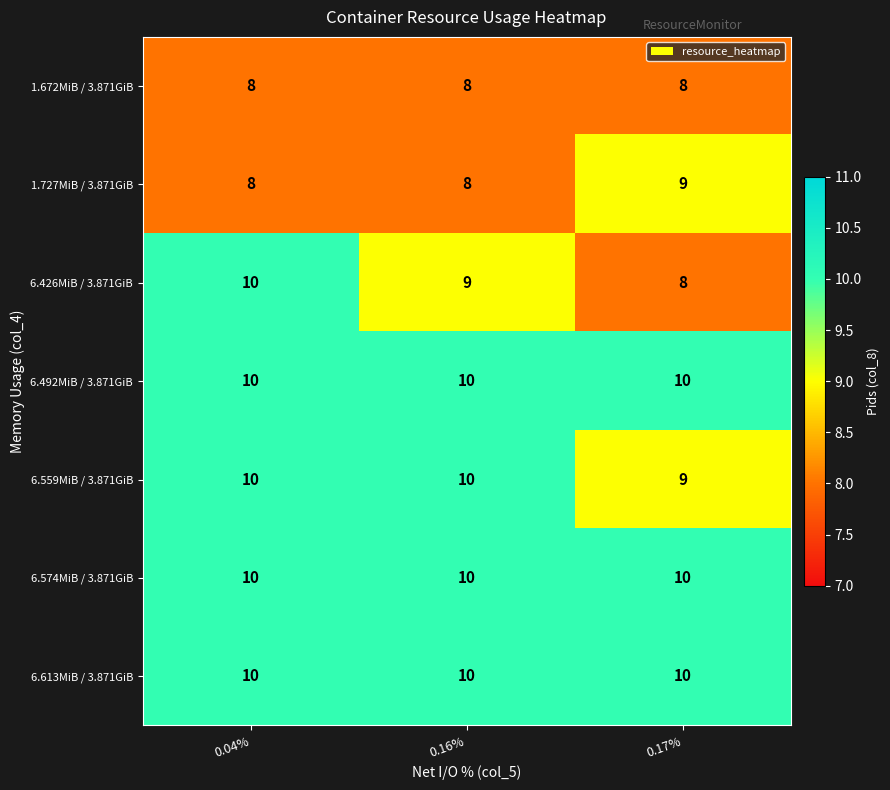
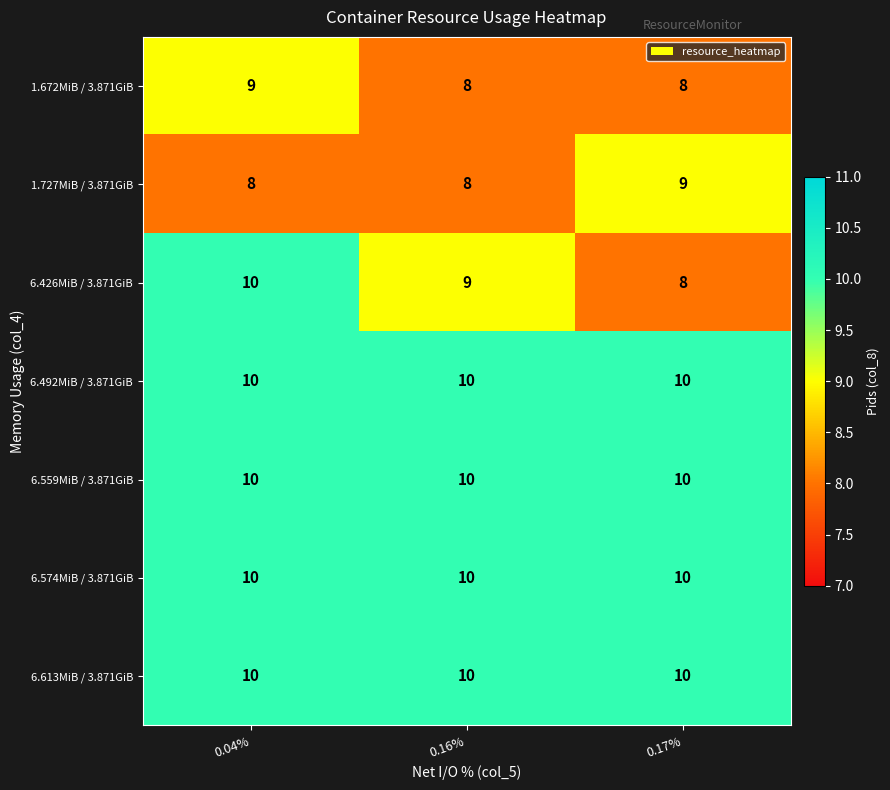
  {
    "1.672MiB / 3.871GiB": {
-     "0.04%": 8,
+     "0.04%": 9,
      "0.16%": 8,
      "0.17%": 8
    },
    "1.727MiB / 3.871GiB": {
      "0.04%": 8,
      "0.16%": 8,
      "0.17%": 9
    },
    "6.426MiB / 3.871GiB": {
      "0.04%": 10,
      "0.16%": 9,
      "0.17%": 8
    },
    "6.492MiB / 3.871GiB": {
      "0.04%": 10,
      "0.16%": 10,
      "0.17%": 10
    },
    "6.559MiB / 3.871GiB": {
      "0.04%": 10,
      "0.16%": 10,
-     "0.17%": 9
+     "0.17%": 10
    },
    "6.574MiB / 3.871GiB": {
      "0.04%": 10,
      "0.16%": 10,
      "0.17%": 10
    },
    "6.613MiB / 3.871GiB": {
      "0.04%": 10,
      "0.16%": 10,
      "0.17%": 10
    }
  }
